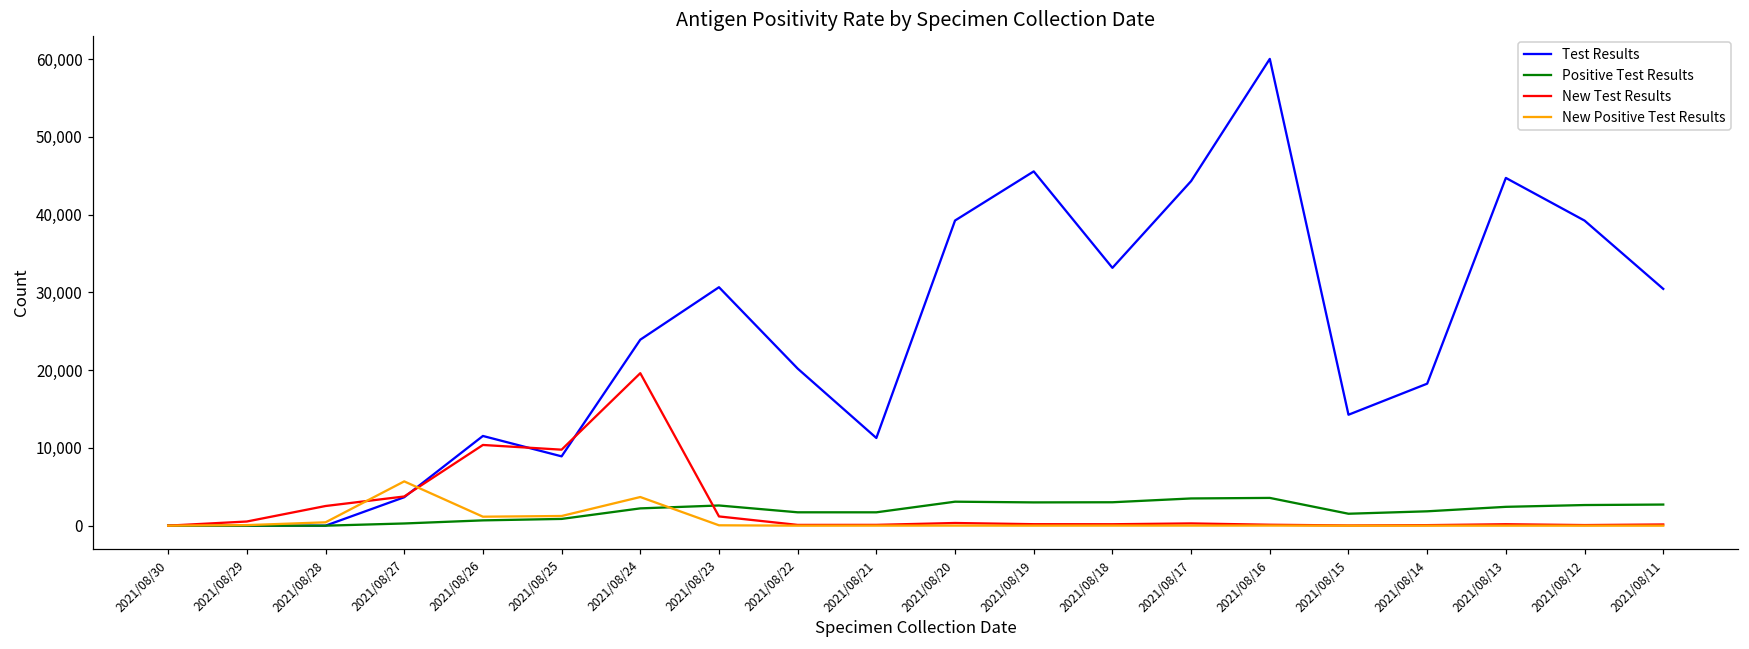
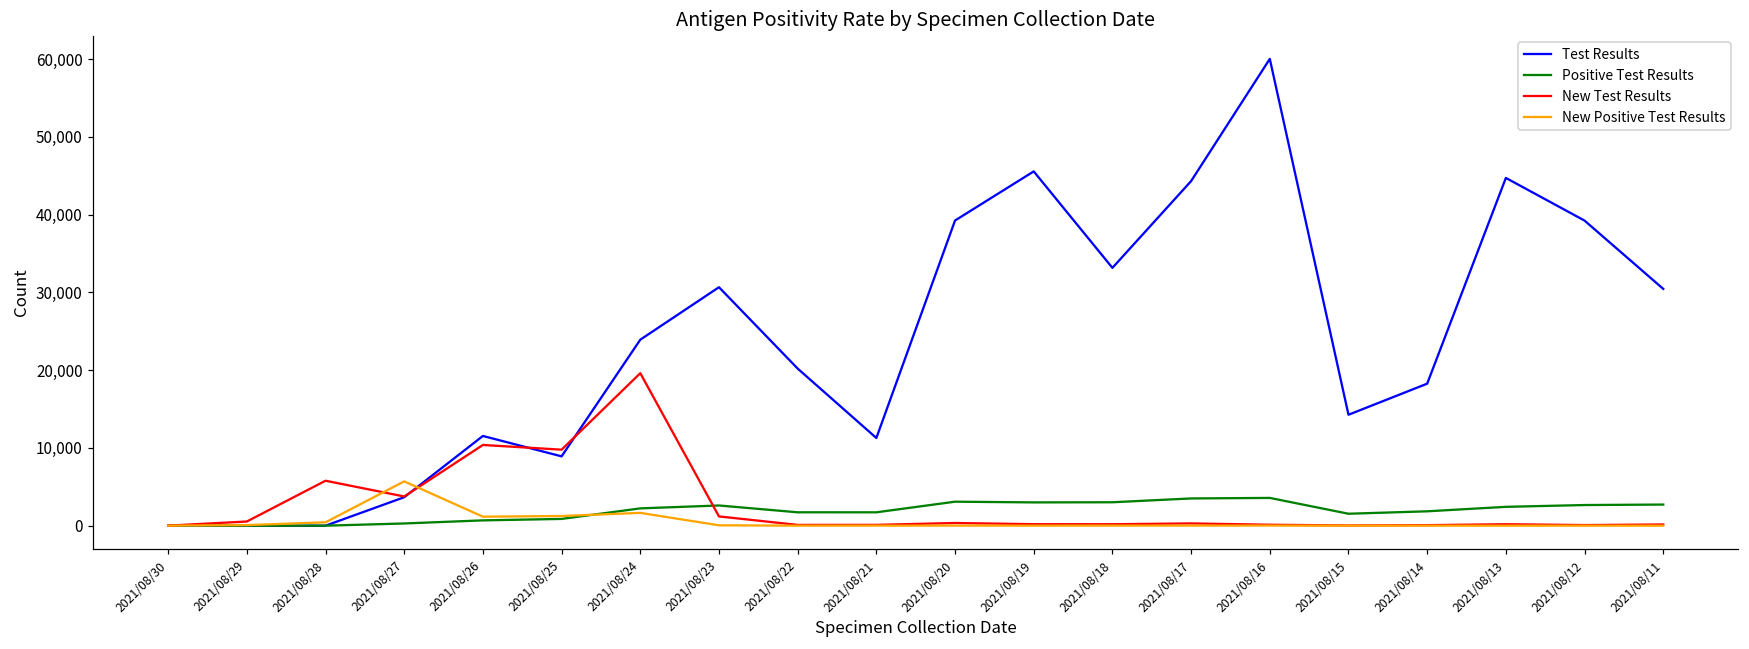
  {
    "Test Results": {
      "2021/08/26": "12,000",
      "2021/08/25": "9,000",
      "2021/08/24": "24,000",
      "2021/08/23": "31,000",
      "2021/08/22": "20,000",
      "2021/08/21": "11,000",
      "2021/08/20": "39,000",
      "2021/08/19": "46,000",
      "2021/08/18": "33,000",
      "2021/08/17": "44,000",
      "2021/08/16": "60,000",
      "2021/08/15": "14,000",
      "2021/08/14": "18,000",
      "2021/08/13": "45,000",
      "2021/08/12": "39,000",
      "2021/08/11": "30,000"
    },
    "Positive Test Results": {
      "2021/08/27": "0",
      "2021/08/26": "1,000",
      "2021/08/25": "1,000",
      "2021/08/24": "2,000",
      "2021/08/23": "3,000",
      "2021/08/22": "2,000",
      "2021/08/21": "2,000",
      "2021/08/20": "3,000",
      "2021/08/19": "3,000",
      "2021/08/18": "3,000",
      "2021/08/17": "4,000",
      "2021/08/16": "4,000",
      "2021/08/15": "2,000",
      "2021/08/14": "2,000",
      "2021/08/13": "2,000",
      "2021/08/12": "3,000",
      "2021/08/11": "3,000"
    },
    "New Test Results": {
      "2021/08/29": "1,000",
-     "2021/08/28": "3,000",
+     "2021/08/28": "6,000",
      "2021/08/26": "10,000",
      "2021/08/25": "10,000",
      "2021/08/24": "20,000",
      "2021/08/23": "1,000"
    },
    "New Positive Test Results": {
      "2021/08/28": "0",
      "2021/08/27": "6,000",
      "2021/08/26": "1,000",
      "2021/08/25": "1,000",
-     "2021/08/24": "4,000",
+     "2021/08/24": "2,000",
      "2021/08/23": "0"
    }
  }
